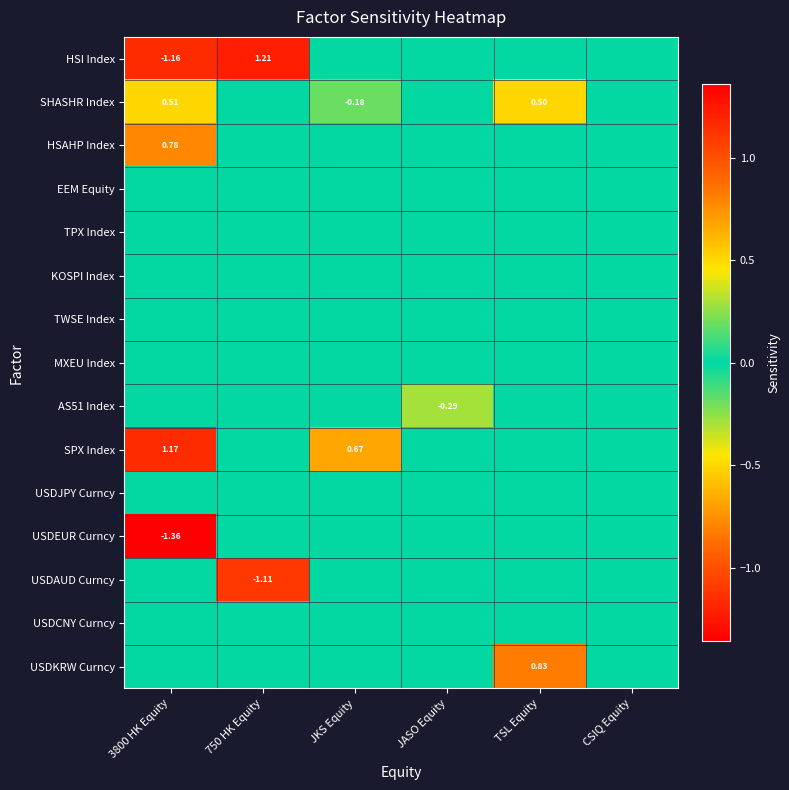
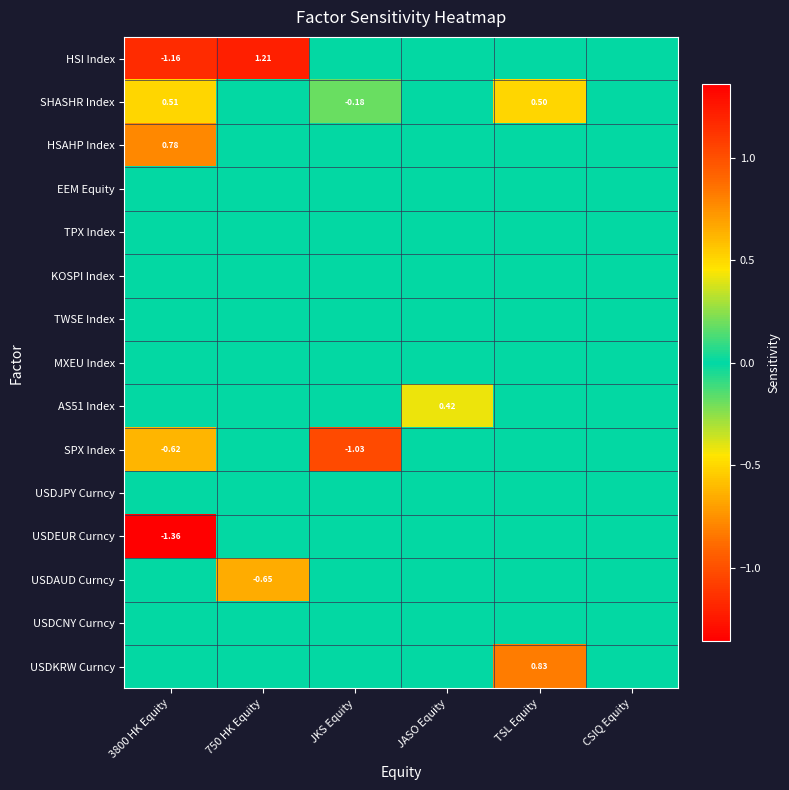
  {
    "HSI Index": {
      "3800 HK Equity": -1.16,
      "750 HK Equity": 1.21
    },
    "SHASHR Index": {
      "3800 HK Equity": 0.51,
      "JKS Equity": -0.18,
      "TSL Equity": 0.50
    },
    "HSAHP Index": {
      "3800 HK Equity": 0.78
    },
    "AS51 Index": {
-     "JASO Equity": -0.29
+     "JASO Equity": 0.42
    },
    "SPX Index": {
-     "3800 HK Equity": 1.17,
-     "JKS Equity": 0.67
+     "3800 HK Equity": -0.62,
+     "JKS Equity": -1.03
    },
    "USDEUR Curncy": {
      "3800 HK Equity": -1.36
    },
    "USDAUD Curncy": {
-     "750 HK Equity": -1.11
+     "750 HK Equity": -0.65
    },
    "USDKRW Curncy": {
      "TSL Equity": 0.83
    }
  }
